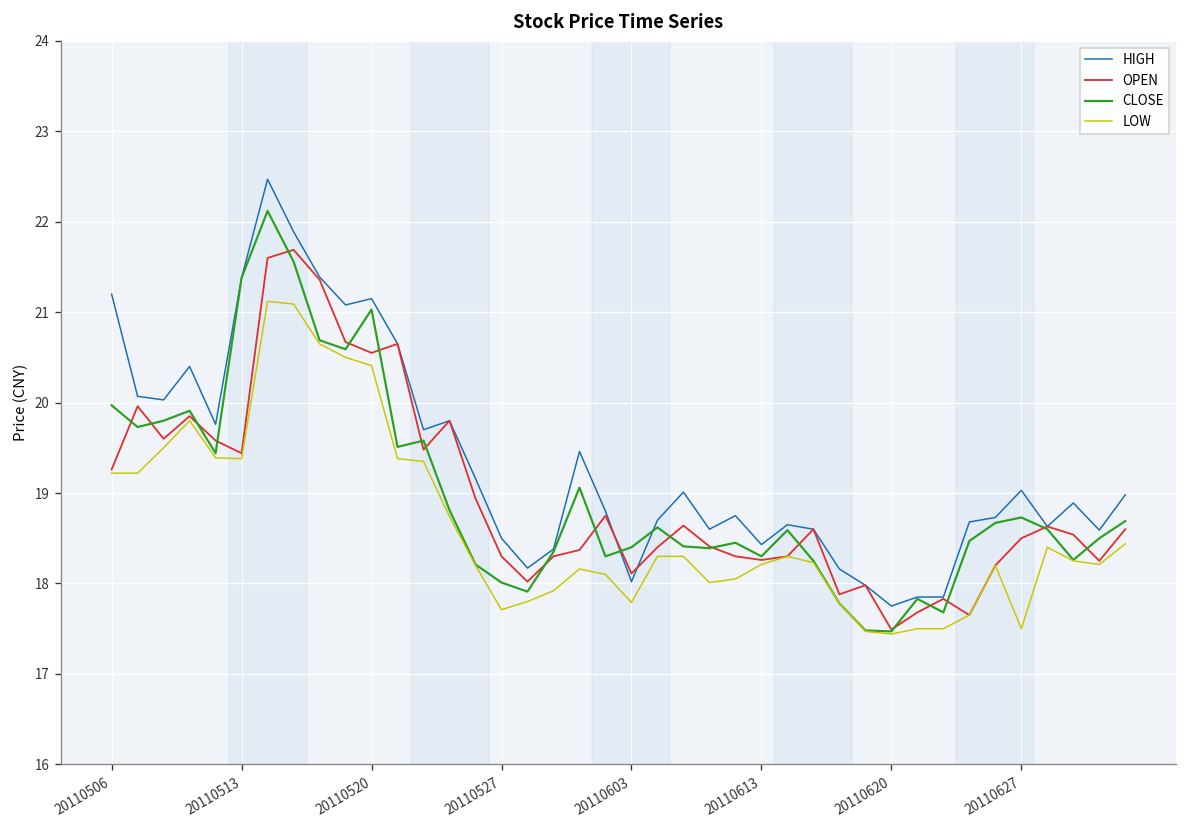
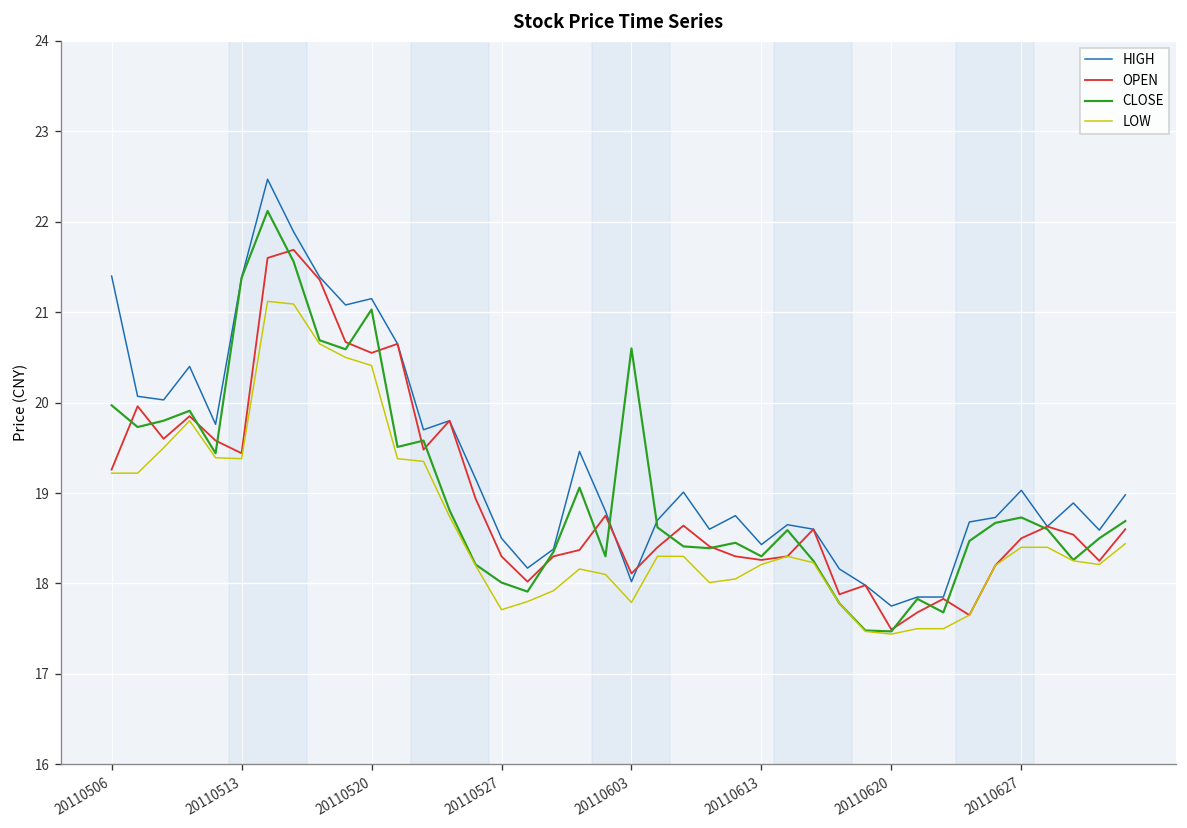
  {
    "HIGH": {
-     "20110506": 21.2,
+     "20110506": 21.4,
      "20110520": 21.2,
      "20110527": 18.5,
      "20110603": 18.0,
      "20110613": 18.4,
      "20110620": 17.8,
      "20110627": 19.0
    },
    "OPEN": {
      "20110506": 19.3,
      "20110513": 19.4,
      "20110520": 20.6,
      "20110527": 18.3,
      "20110603": 18.1,
      "20110613": 18.3,
      "20110627": 18.5
    },
    "CLOSE": {
      "20110506": 20.0,
      "20110520": 21.0,
      "20110527": 18.0,
-     "20110603": 18.4,
+     "20110603": 20.6,
      "20110613": 18.3,
      "20110627": 18.7
    },
    "LOW": {
      "20110506": 19.2,
      "20110513": 19.4,
      "20110520": 20.4,
      "20110527": 17.7,
      "20110603": 17.8,
      "20110613": 18.2,
-     "20110627": 17.5
+     "20110627": 18.4
    }
  }
